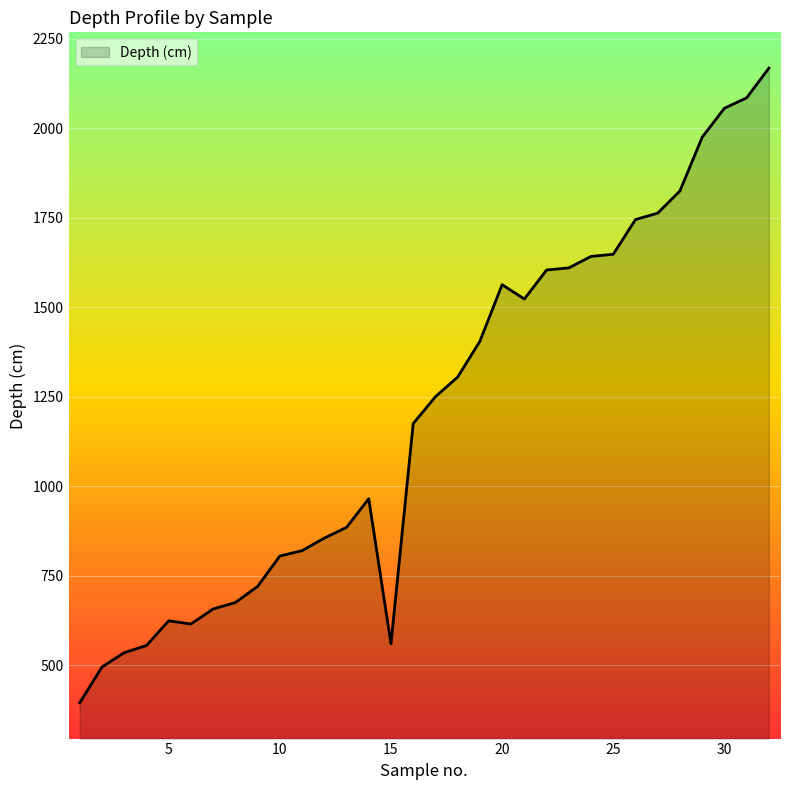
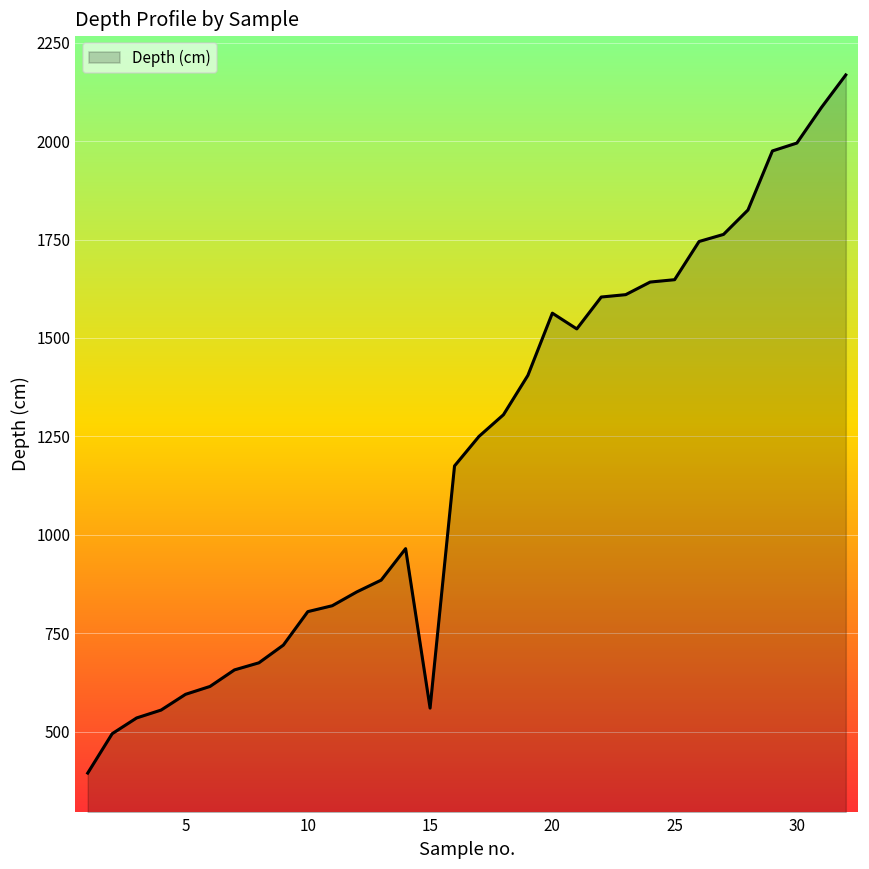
  {
-   "5": 620,
+   "5": 600,
    "10": 810,
    "15": 560,
    "20": 1560,
    "25": 1650,
-   "30": 2060
+   "30": 2000
  }
